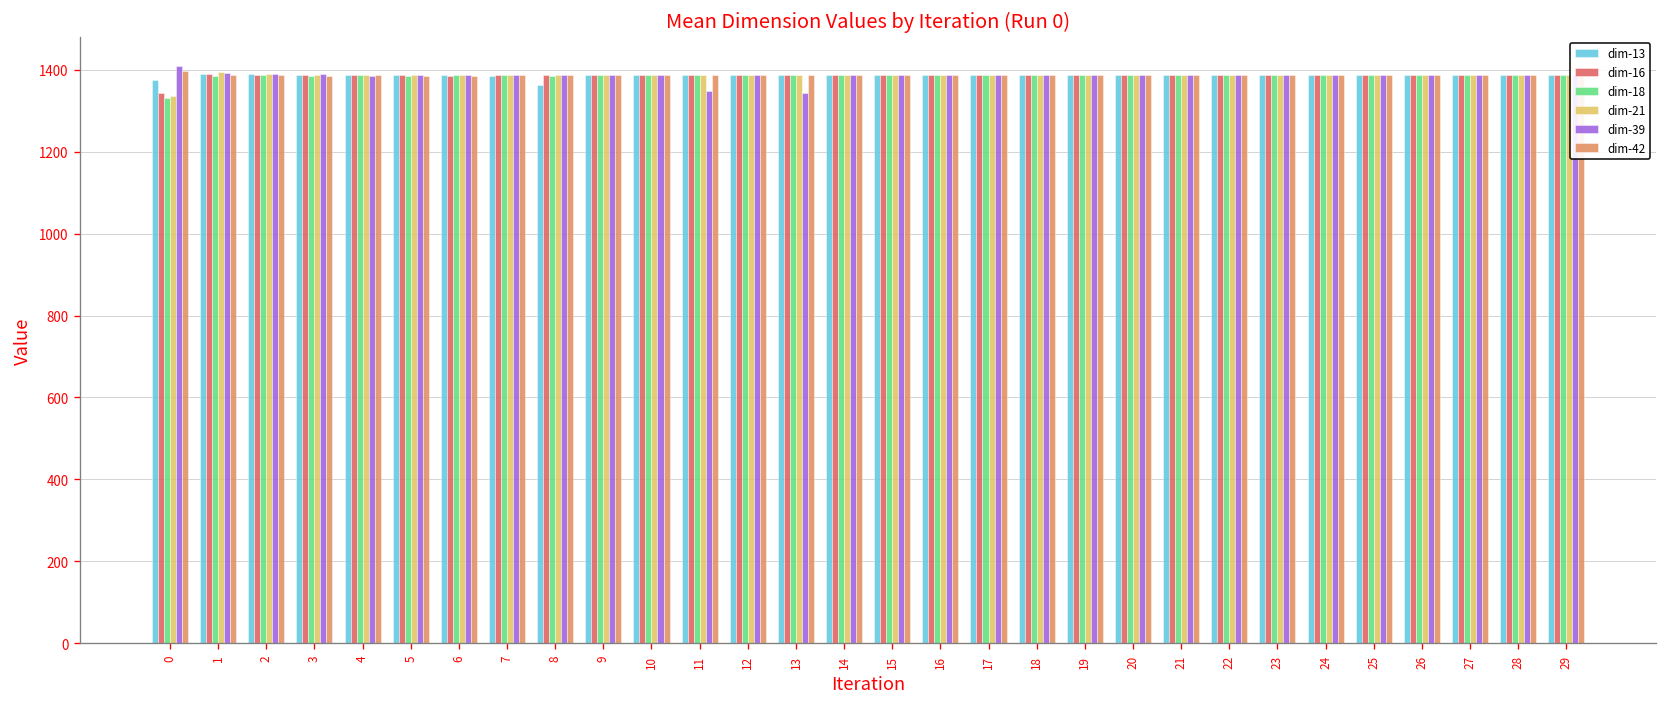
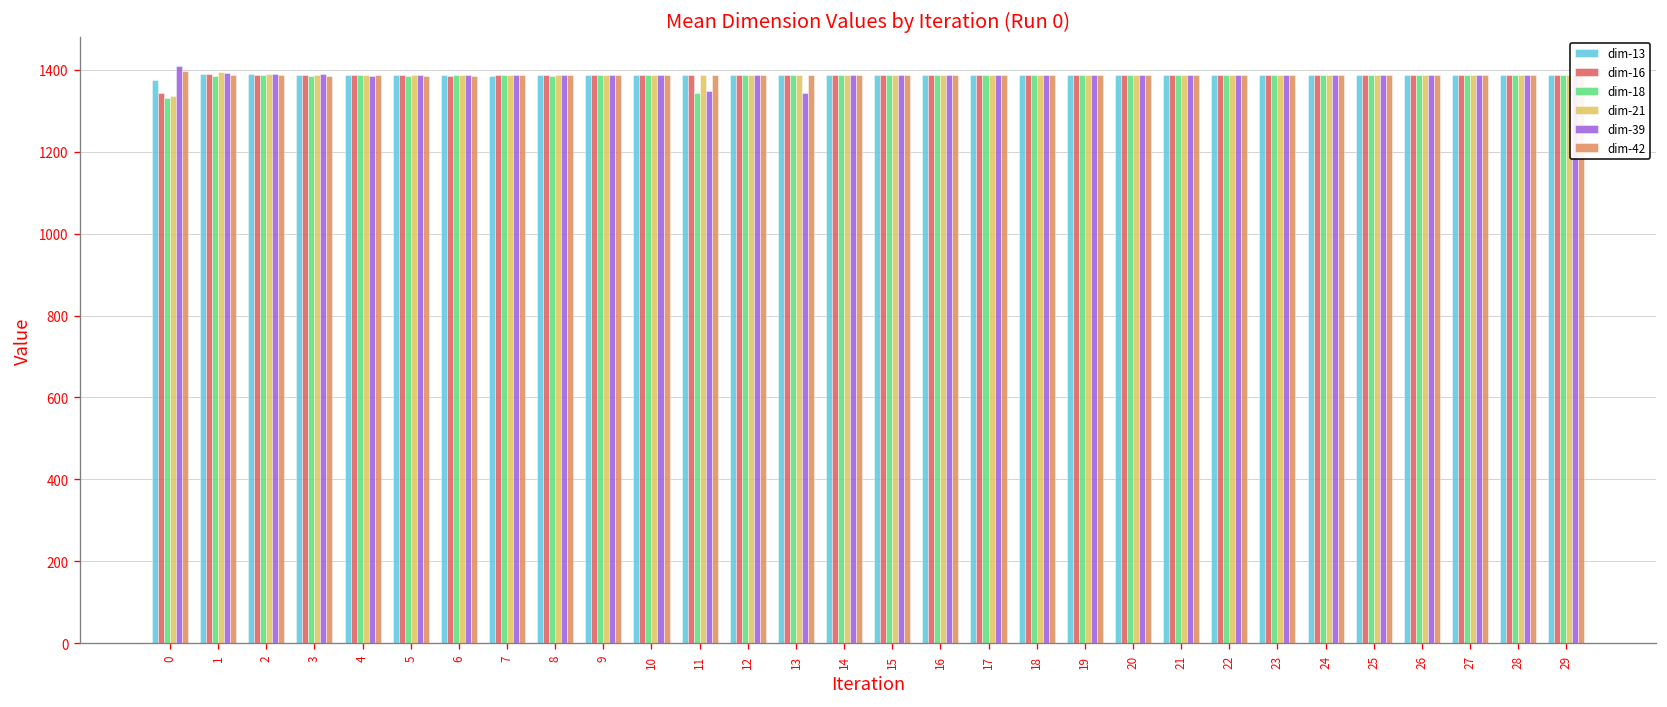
  {
    "dim-13": {
      "0": 1370,
      "1": 1390,
      "2": 1390,
      "3": 1390,
      "4": 1390,
      "5": 1390,
      "6": 1390,
      "7": 1390,
-     "8": 1360,
+     "8": 1390,
      "9": 1390,
      "10": 1390,
      "11": 1390,
      "12": 1390,
      "13": 1390,
      "14": 1390,
      "15": 1390,
      "16": 1390,
      "17": 1390,
      "18": 1390,
      "19": 1390,
      "20": 1390,
      "21": 1390,
      "22": 1390,
      "23": 1390,
      "24": 1390,
      "25": 1390,
      "26": 1390,
      "27": 1390,
      "28": 1390,
      "29": 1390
    },
    "dim-18": {
      "0": 1330,
      "1": 1390,
      "2": 1390,
      "3": 1380,
      "4": 1390,
      "5": 1390,
      "6": 1390,
      "7": 1390,
      "8": 1390,
      "9": 1390,
      "10": 1390,
-     "11": 1390,
+     "11": 1340,
      "12": 1390,
      "13": 1390,
      "14": 1390,
      "15": 1390,
      "16": 1390,
      "17": 1390,
      "18": 1390,
      "19": 1390,
      "20": 1390,
      "21": 1390,
      "22": 1390,
      "23": 1390,
      "24": 1390,
      "25": 1390,
      "26": 1390,
      "27": 1390,
      "28": 1390,
      "29": 1390
    },
    "dim-39": {
      "0": 1410,
      "1": 1390,
      "2": 1390,
      "3": 1390,
      "4": 1390,
      "5": 1390,
      "6": 1390,
      "7": 1390,
      "8": 1390,
      "9": 1390,
      "10": 1390,
      "11": 1350,
      "12": 1390,
      "13": 1340,
      "14": 1390,
      "15": 1390,
      "16": 1390,
      "17": 1390,
      "18": 1390,
      "19": 1390,
      "20": 1390,
      "21": 1390,
      "22": 1390,
      "23": 1390,
      "24": 1390,
      "25": 1390,
      "26": 1390,
      "27": 1390,
      "28": 1390
    }
  }
